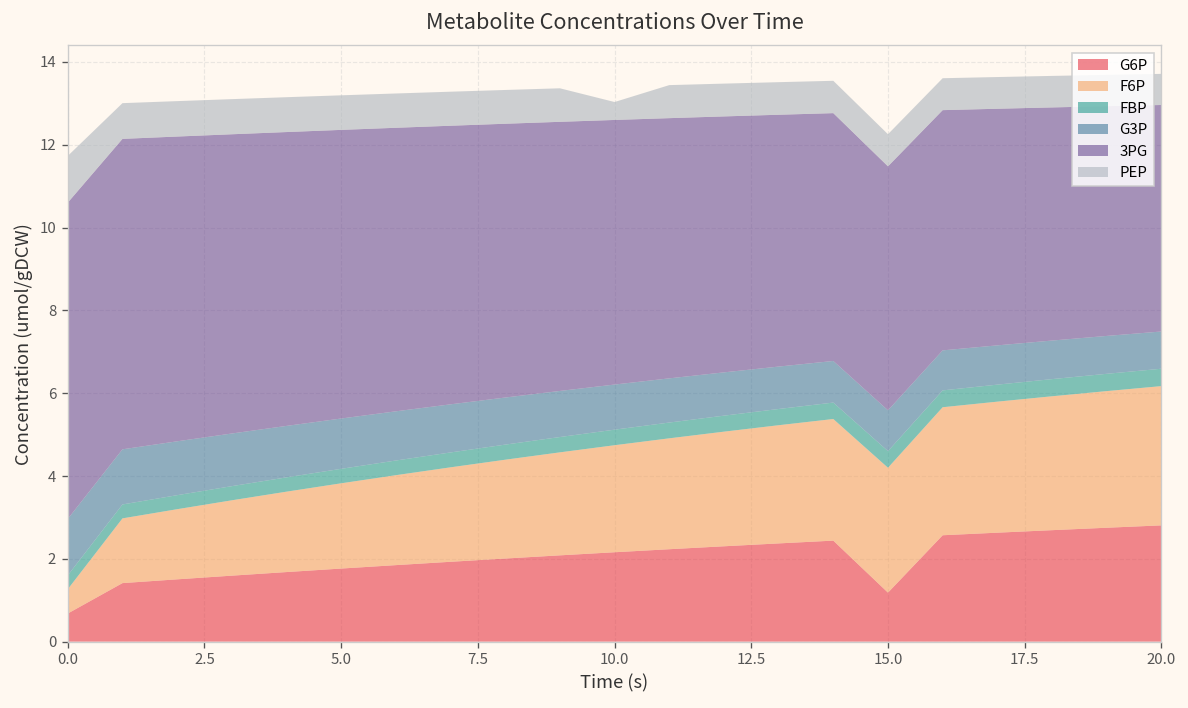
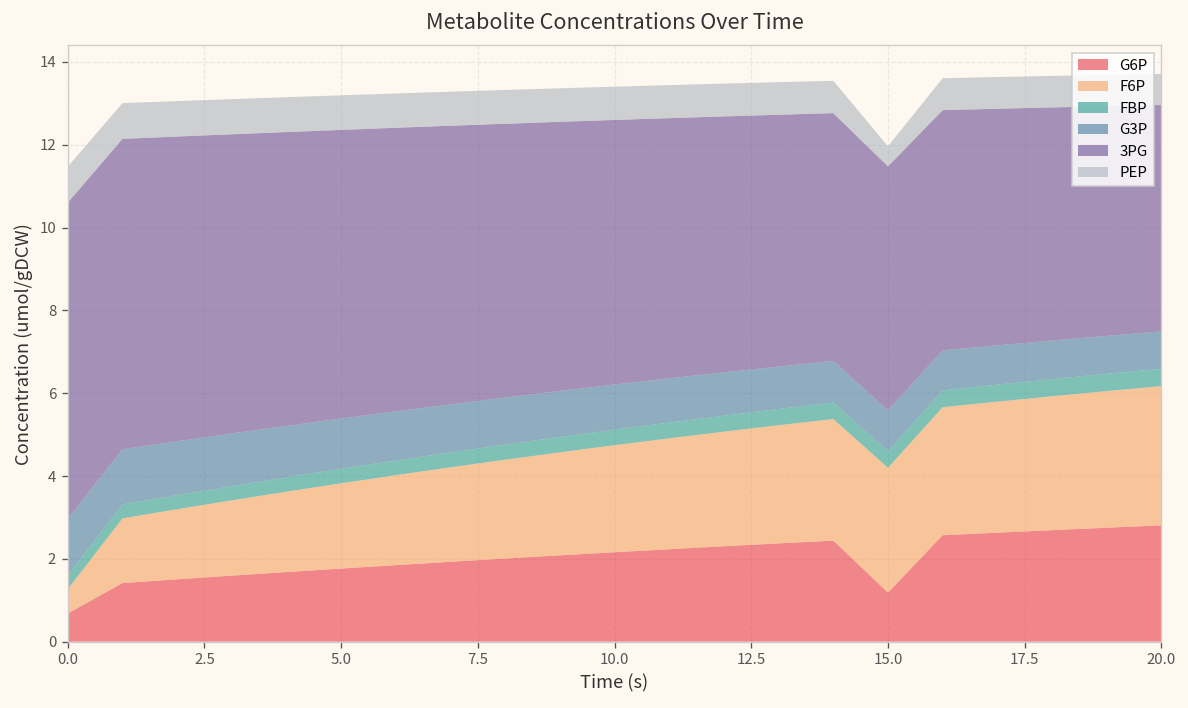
  {
    "G6P": {
      "0.0": 0.7,
      "5.0": 1.8,
      "10.0": 2.2,
      "15.0": 1.2,
      "20.0": 2.8
    },
    "F6P": {
      "0.0": 0.6,
      "5.0": 2.1,
      "10.0": 2.6,
      "15.0": 3.0,
      "20.0": 3.4
    },
    "PEP": {
-     "0.0": 1.1,
+     "0.0": 0.9,
      "5.0": 0.8,
-     "10.0": 0.4,
-     "15.0": 0.8,
+     "10.0": 0.8,
+     "15.0": 0.5,
      "20.0": 0.8
    }
  }
